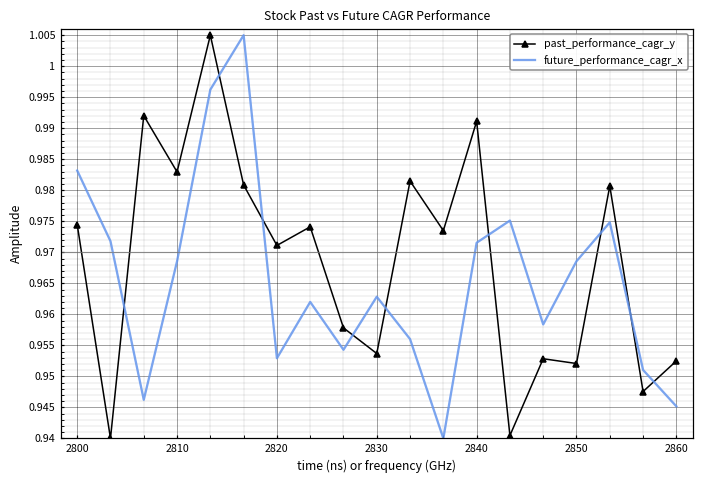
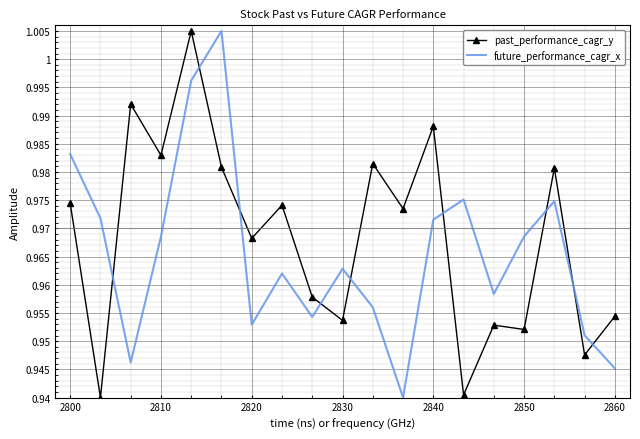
  {
    "past_performance_cagr_y": {
      "2800": 0.974,
      "2810": 0.983,
-     "2820": 0.971,
+     "2820": 0.968,
      "2830": 0.954,
-     "2840": 0.991,
+     "2840": 0.988,
      "2850": 0.952,
-     "2860": 0.952
+     "2860": 0.954
    },
    "future_performance_cagr_x": {
      "2800": 0.983,
      "2810": 0.969,
      "2820": 0.953,
      "2830": 0.963,
      "2840": 0.972,
      "2850": 0.969,
      "2860": 0.945
    }
  }
